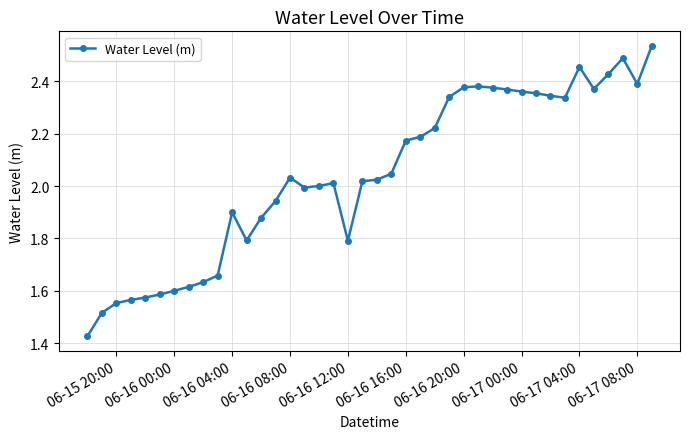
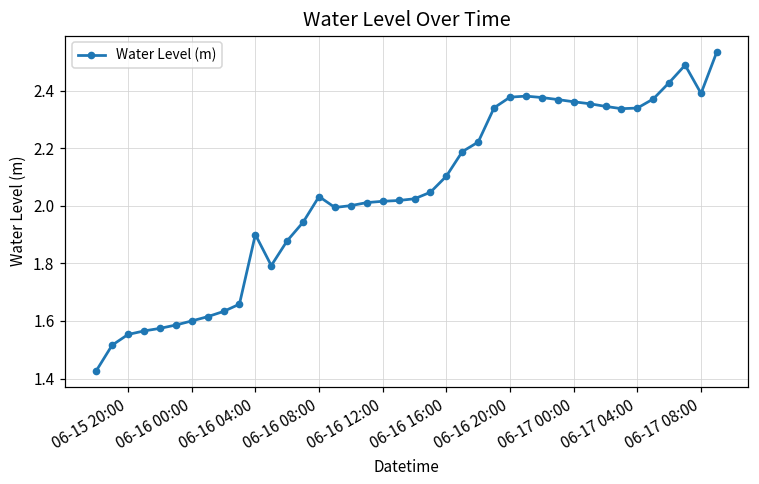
  {
    "06-15 20:00": 1.55,
    "06-16 00:00": 1.60,
    "06-16 04:00": 1.90,
    "06-16 08:00": 2.03,
-   "06-16 12:00": 1.79,
-   "06-16 16:00": 2.17,
+   "06-16 12:00": 2.02,
+   "06-16 16:00": 2.10,
    "06-16 20:00": 2.38,
    "06-17 00:00": 2.36,
-   "06-17 04:00": 2.45,
+   "06-17 04:00": 2.34,
    "06-17 08:00": 2.39
  }
